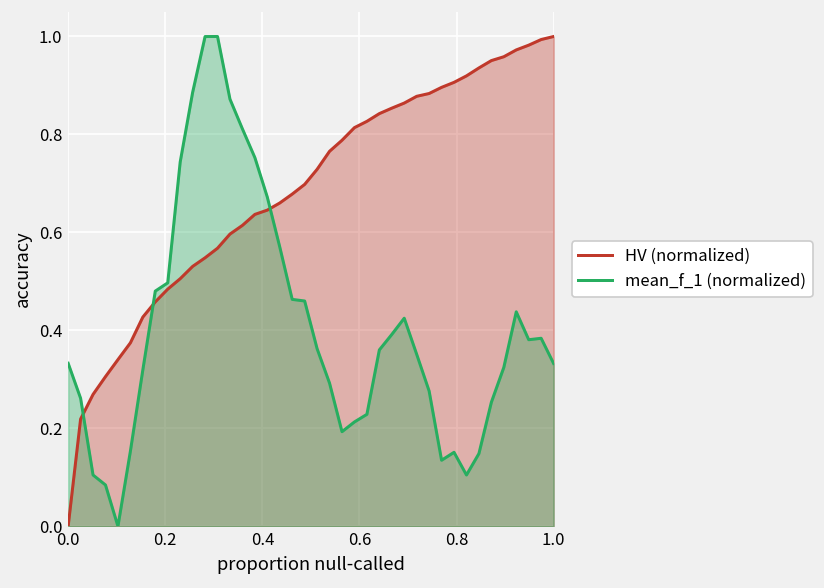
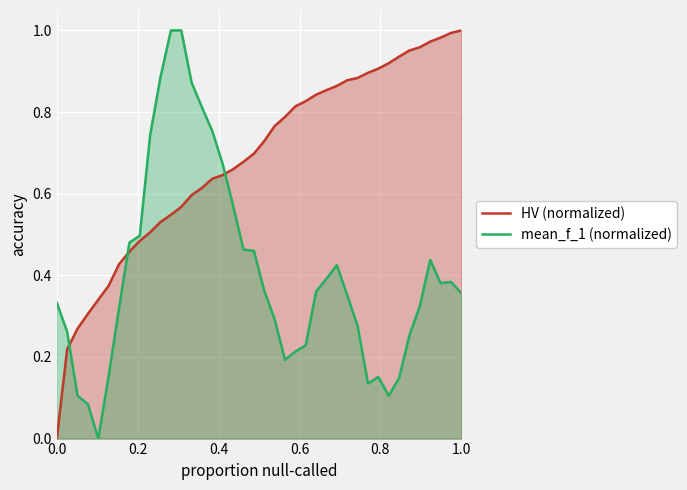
  {
    "HV (normalized)": {
      "0.0": 0.00,
      "1.0": 1.00
    },
    "mean_f_1 (normalized)": {
      "0.0": 0.33,
-     "1.0": 0.33
+     "1.0": 0.36
    }
  }
